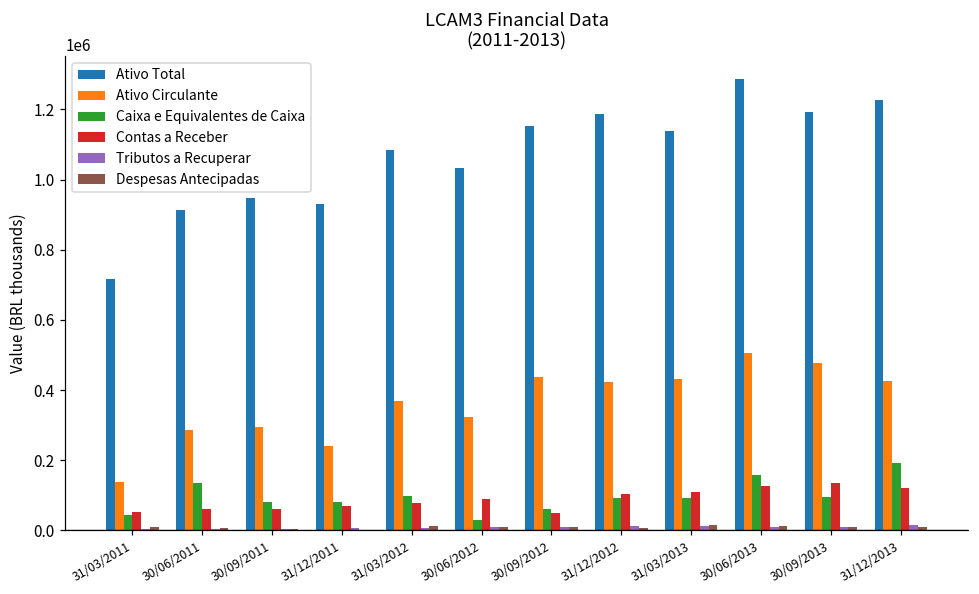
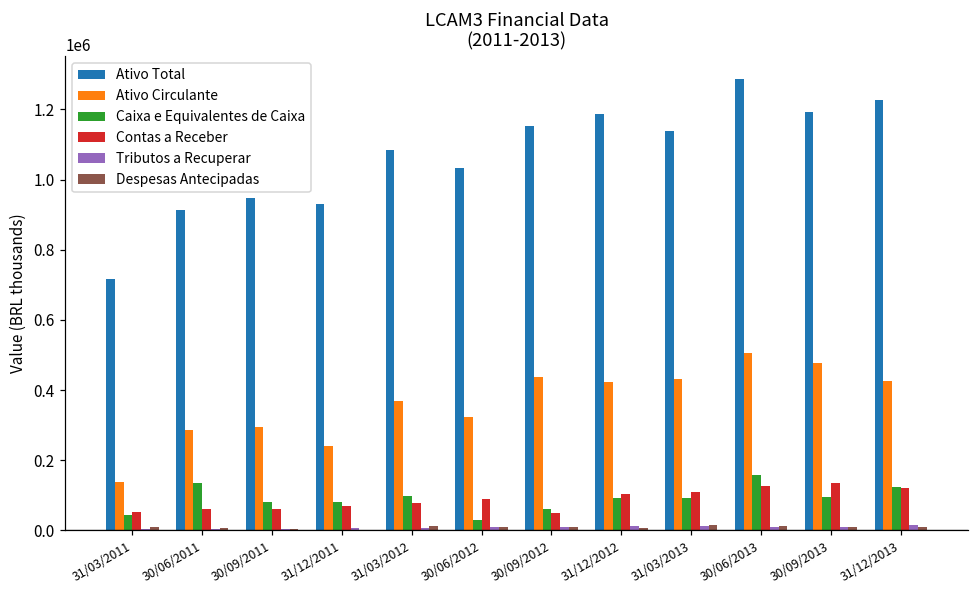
  {
    "Ativo Total": {
      "31/03/2011": 720000,
      "30/06/2011": 910000,
      "30/09/2011": 950000,
      "31/12/2011": 930000,
      "31/03/2012": 1080000,
      "30/06/2012": 1030000,
      "30/09/2012": 1150000,
      "31/12/2012": 1190000,
      "31/03/2013": 1140000,
      "30/06/2013": 1290000,
      "30/09/2013": 1190000,
      "31/12/2013": 1230000
    },
    "Ativo Circulante": {
      "31/03/2011": 140000,
      "30/06/2011": 290000,
      "30/09/2011": 300000,
      "31/12/2011": 240000,
      "31/03/2012": 370000,
      "30/06/2012": 320000,
      "30/09/2012": 440000,
      "31/12/2012": 420000,
      "31/03/2013": 430000,
      "30/06/2013": 510000,
      "30/09/2013": 480000,
      "31/12/2013": 430000
    },
    "Caixa e Equivalentes de Caixa": {
      "31/03/2011": 40000,
      "30/06/2011": 130000,
      "30/09/2011": 80000,
      "31/12/2011": 80000,
      "31/03/2012": 100000,
      "30/06/2012": 30000,
      "30/09/2012": 60000,
      "31/12/2012": 90000,
      "31/03/2013": 90000,
      "30/06/2013": 160000,
      "30/09/2013": 90000,
-     "31/12/2013": 190000
+     "31/12/2013": 120000
    },
    "Contas a Receber": {
      "31/03/2011": 50000,
      "30/06/2011": 60000,
      "30/09/2011": 60000,
      "31/12/2011": 70000,
      "31/03/2012": 80000,
      "30/06/2012": 90000,
      "30/09/2012": 50000,
      "31/12/2012": 100000,
      "31/03/2013": 110000,
      "30/06/2013": 130000,
      "30/09/2013": 130000,
      "31/12/2013": 120000
    },
    "Tributos a Recuperar": {
      "30/06/2012": 10000,
      "30/09/2012": 10000,
      "31/12/2012": 10000,
      "31/03/2013": 10000,
      "30/06/2013": 10000,
      "30/09/2013": 10000,
      "31/12/2013": 20000
    },
    "Despesas Antecipadas": {
      "31/03/2011": 10000,
      "31/03/2012": 10000,
      "30/06/2012": 10000,
      "30/09/2012": 10000,
      "31/03/2013": 10000,
      "30/06/2013": 10000,
      "30/09/2013": 10000,
      "31/12/2013": 10000
    }
  }
